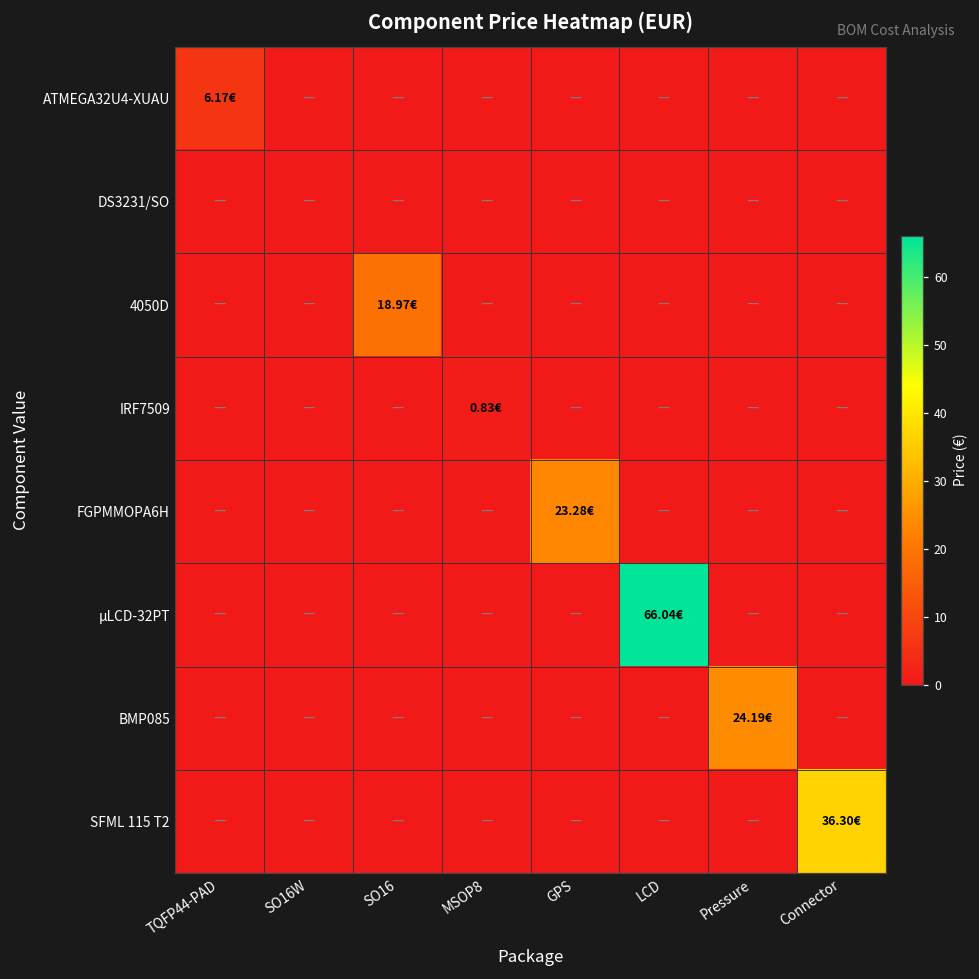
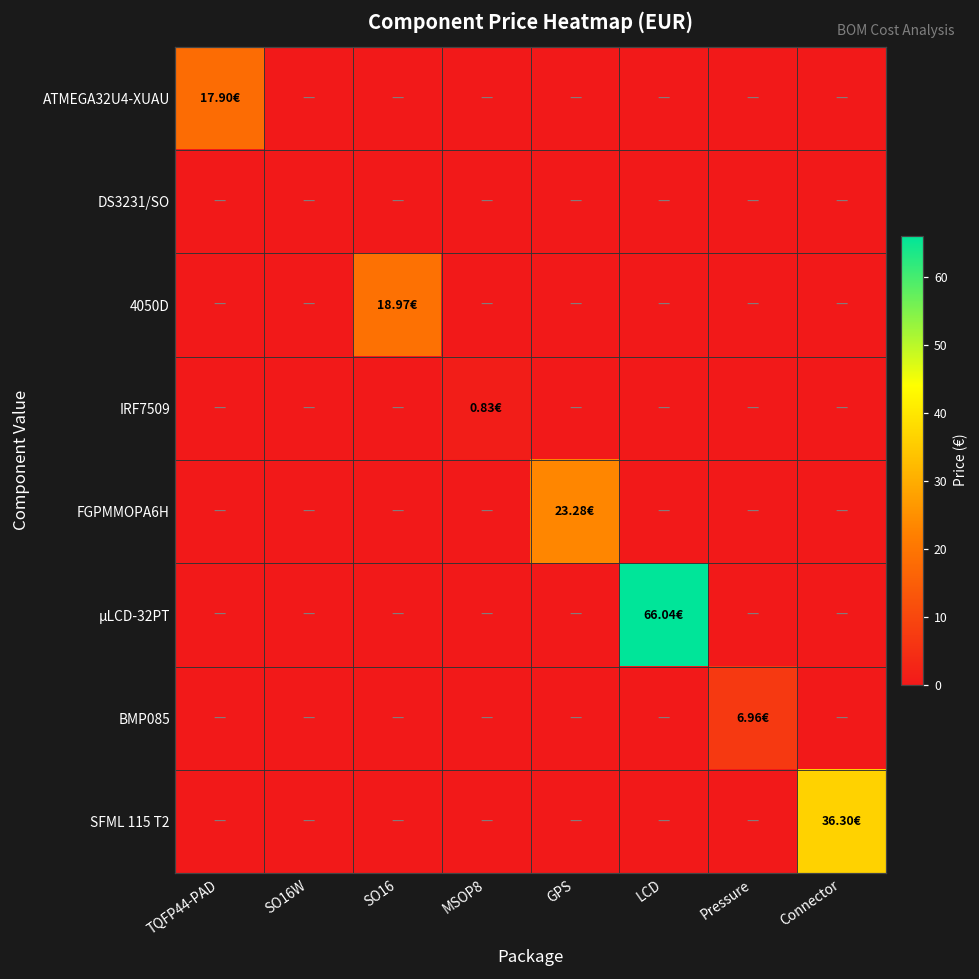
  {
    "ATMEGA32U4-XUAU": {
-     "TQFP44-PAD": "6.17€"
+     "TQFP44-PAD": "17.90€"
    },
    "4050D": {
      "SO16": "18.97€"
    },
    "IRF7509": {
      "MSOP8": "0.83€"
    },
    "FGPMMOPA6H": {
      "GPS": "23.28€"
    },
    "µLCD-32PT": {
      "LCD": "66.04€"
    },
    "BMP085": {
-     "Pressure": "24.19€"
+     "Pressure": "6.96€"
    },
    "SFML 115 T2": {
      "Connector": "36.30€"
    }
  }
